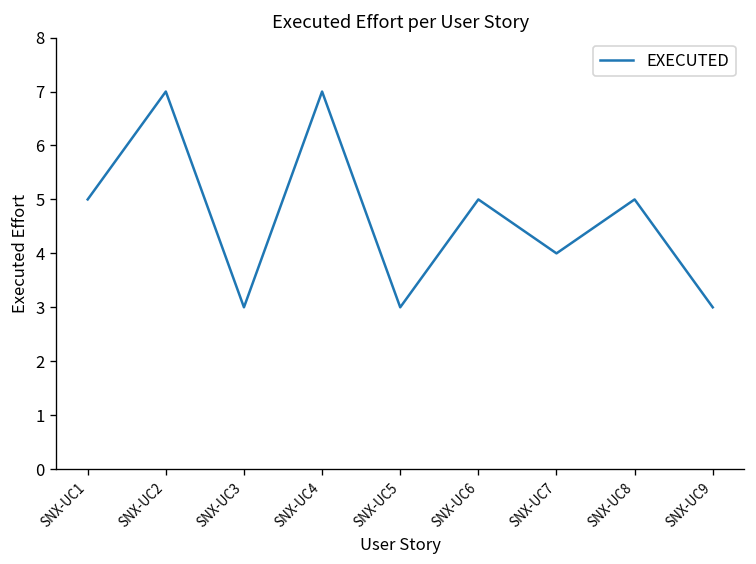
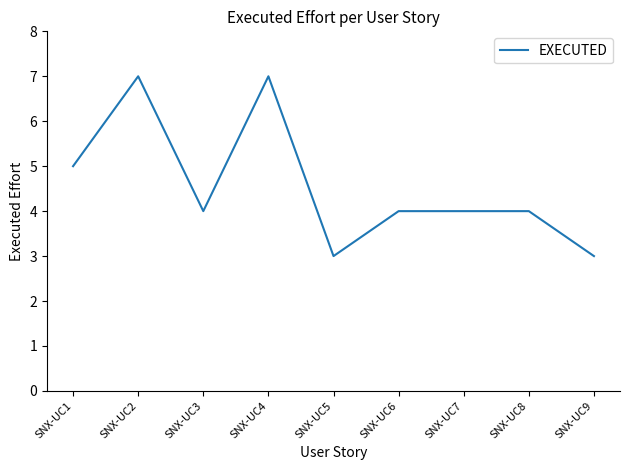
  {
    "SNX-UC1": 5,
    "SNX-UC2": 7,
-   "SNX-UC3": 3,
+   "SNX-UC3": 4,
    "SNX-UC4": 7,
    "SNX-UC5": 3,
-   "SNX-UC6": 5,
+   "SNX-UC6": 4,
    "SNX-UC7": 4,
-   "SNX-UC8": 5,
+   "SNX-UC8": 4,
    "SNX-UC9": 3
  }
